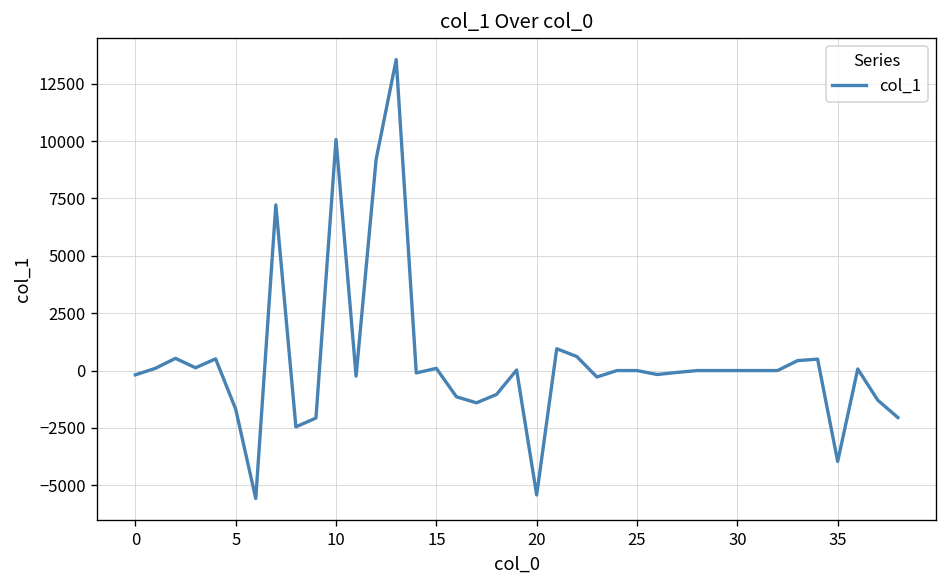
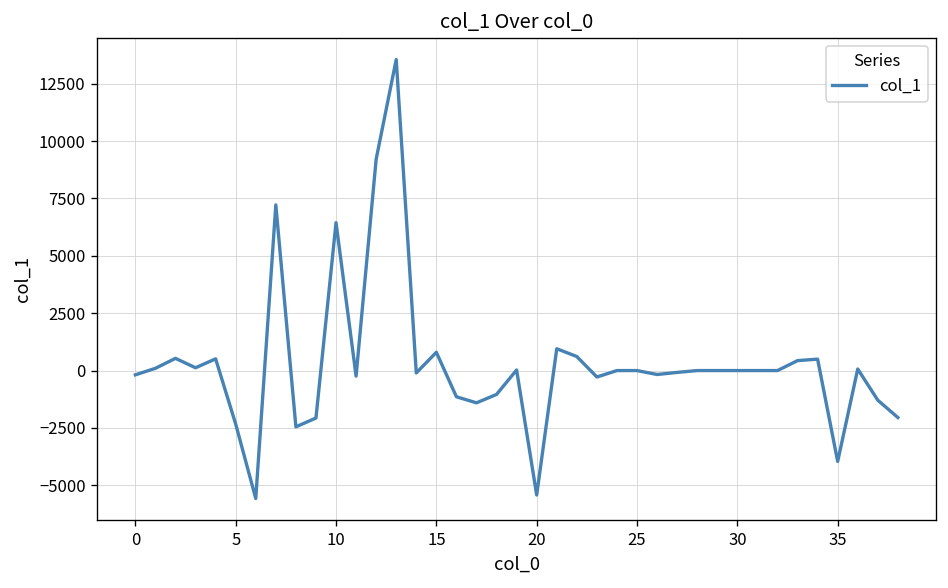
  {
    "0": -200,
-   "5": -1700,
-   "10": 10100,
-   "15": 100,
+   "5": -2300,
+   "10": 6400,
+   "15": 800,
    "20": -5400,
    "25": 0,
    "30": 0,
    "35": -4000
  }
